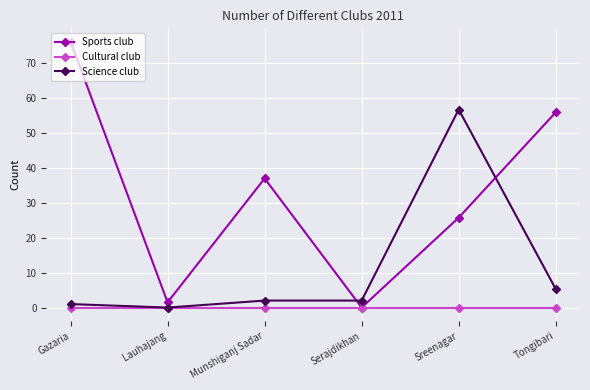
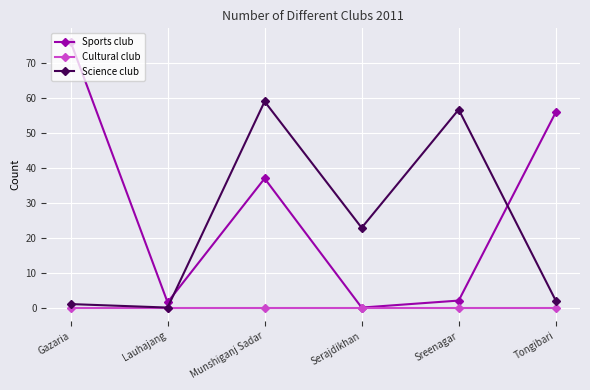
  {
    "Sports club": {
      "Lauhajang": 2,
      "Munshiganj Sadar": 37,
-     "Sreenagar": 26,
+     "Sreenagar": 2,
      "Tongibari": 56
    },
    "Cultural club": {
      "Gazaria": 0,
      "Munshiganj Sadar": 0,
      "Sreenagar": 0,
      "Tongibari": 0
    },
    "Science club": {
      "Gazaria": 1,
-     "Munshiganj Sadar": 2,
-     "Serajdikhan": 2,
+     "Munshiganj Sadar": 59,
+     "Serajdikhan": 23,
      "Sreenagar": 57,
-     "Tongibari": 5
+     "Tongibari": 2
    }
  }
